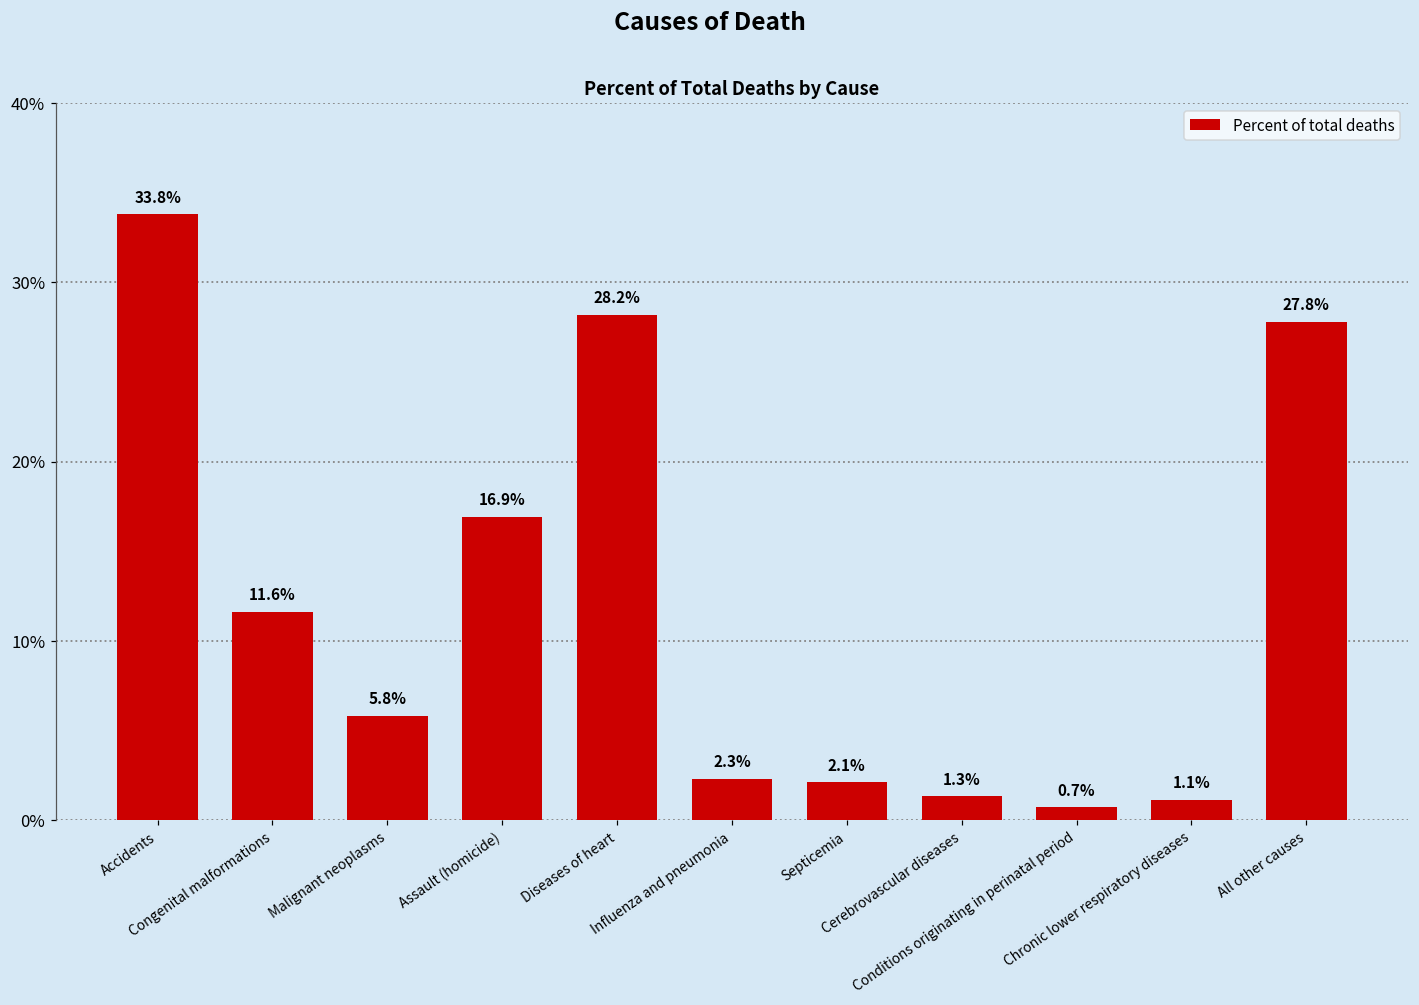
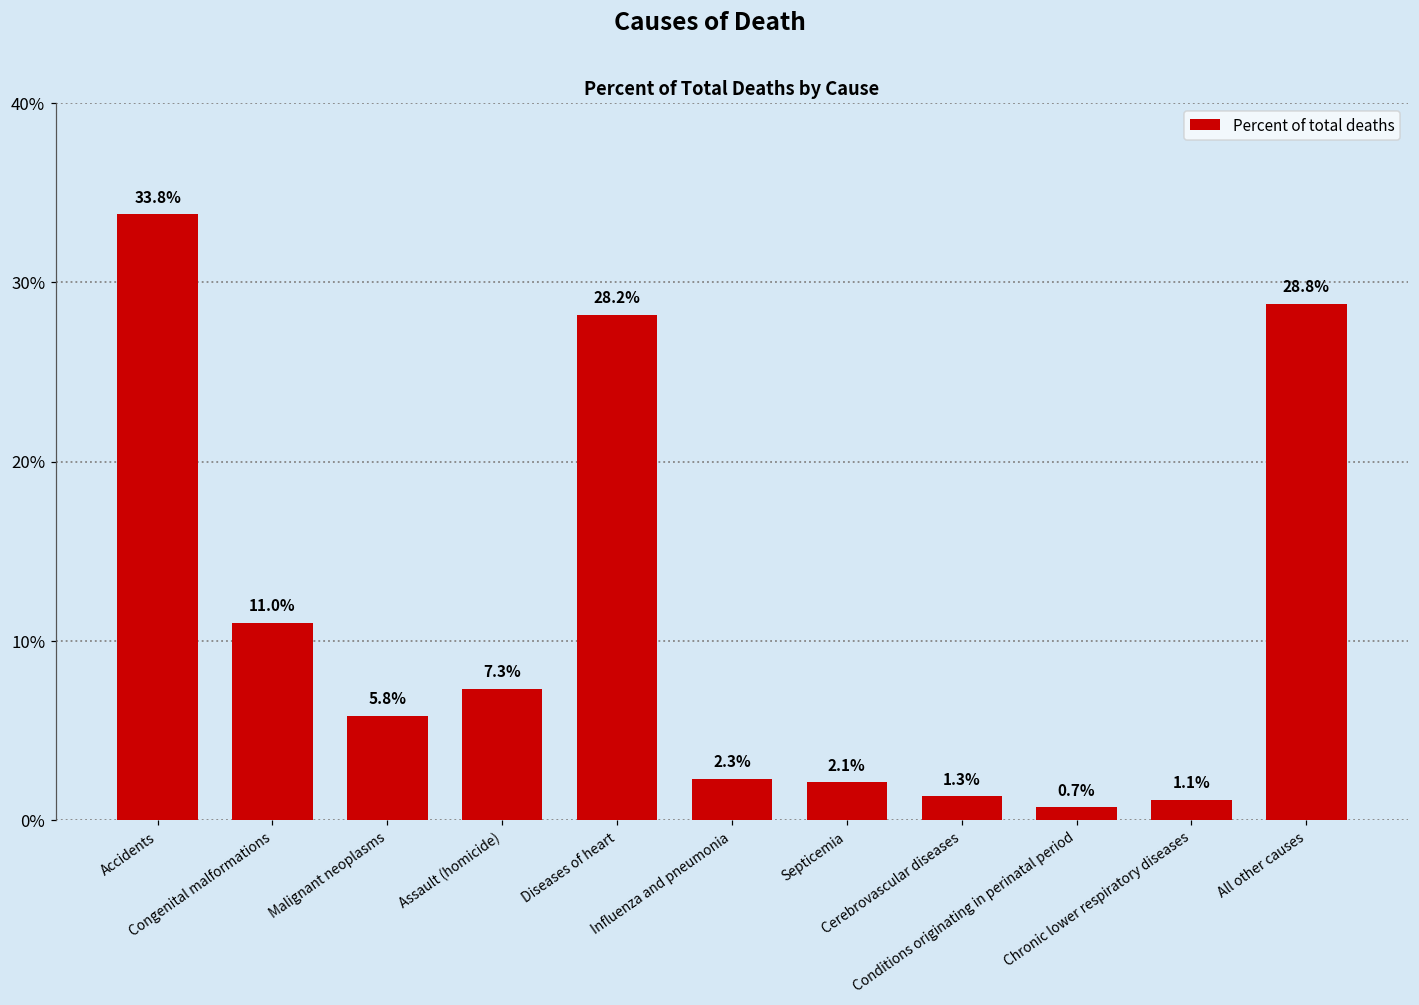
  {
    "Accidents": "33.8%",
-   "Congenital malformations": "11.6%",
+   "Congenital malformations": "11.0%",
    "Malignant neoplasms": "5.8%",
-   "Assault (homicide)": "16.9%",
+   "Assault (homicide)": "7.3%",
    "Diseases of heart": "28.2%",
    "Influenza and pneumonia": "2.3%",
    "Septicemia": "2.1%",
    "Cerebrovascular diseases": "1.3%",
    "Conditions originating in perinatal period": "0.7%",
    "Chronic lower respiratory diseases": "1.1%",
-   "All other causes": "27.8%"
+   "All other causes": "28.8%"
  }
